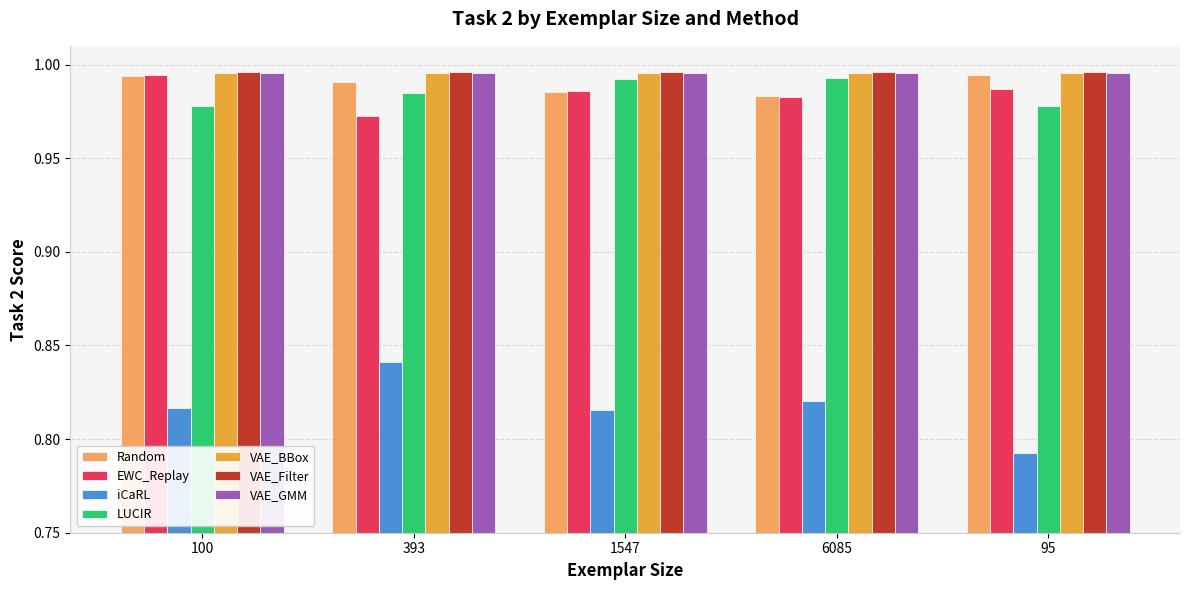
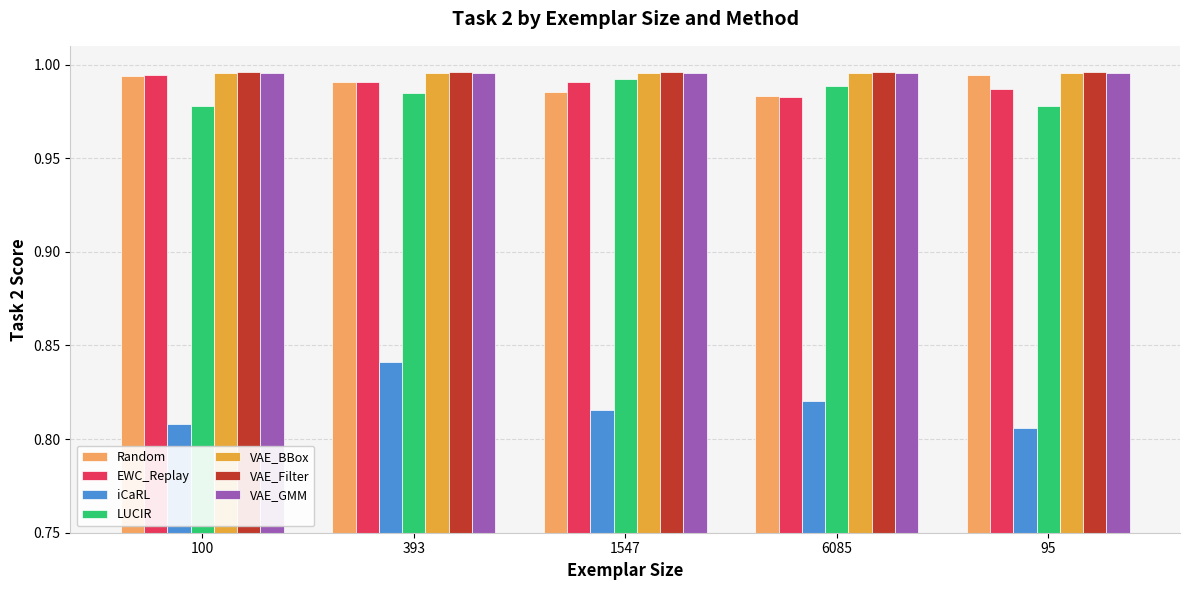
  {
    "EWC_Replay": {
      "100": 0.994,
-     "393": 0.972,
-     "1547": 0.986,
+     "393": 0.991,
+     "1547": 0.991,
      "6085": 0.983,
      "95": 0.987
    },
    "iCaRL": {
-     "100": 0.817,
+     "100": 0.808,
      "393": 0.841,
      "1547": 0.815,
      "6085": 0.820,
-     "95": 0.792
+     "95": 0.806
    },
    "LUCIR": {
      "100": 0.978,
      "393": 0.985,
      "1547": 0.992,
-     "6085": 0.993,
+     "6085": 0.988,
      "95": 0.978
    },
    "VAE_Filter": {
      "100": 0.996,
      "393": 0.996,
      "1547": 0.996,
      "6085": 0.996,
      "95": 0.996
    },
    "VAE_GMM": {
      "100": 0.996,
      "393": 0.996,
      "1547": 0.996,
      "6085": 0.996,
      "95": 0.996
    }
  }
